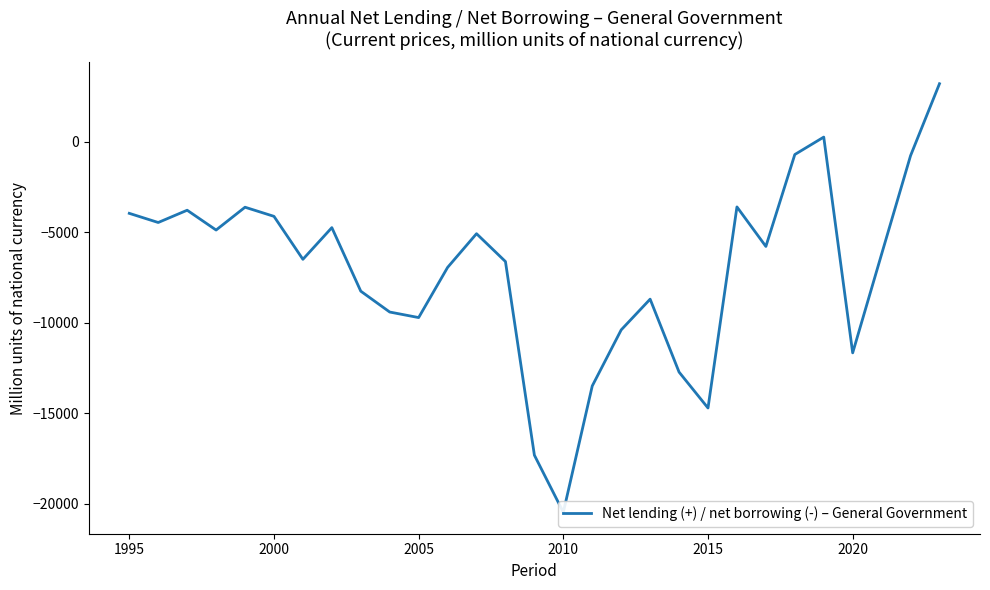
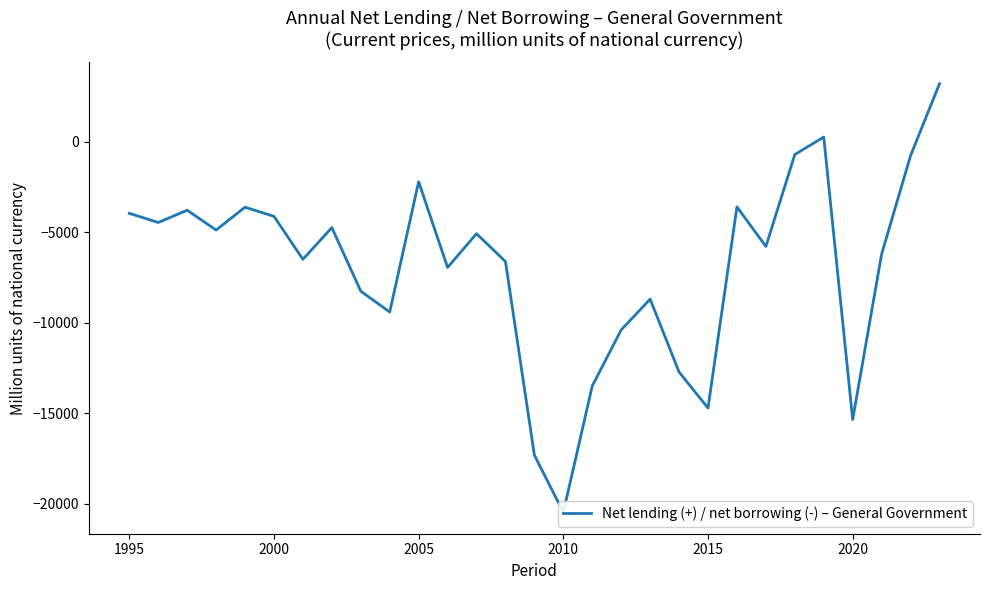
  {
    "1995": -4000,
    "2000": -4100,
-   "2005": -9700,
+   "2005": -2200,
    "2015": -14700,
-   "2020": -11700
+   "2020": -15400
  }
